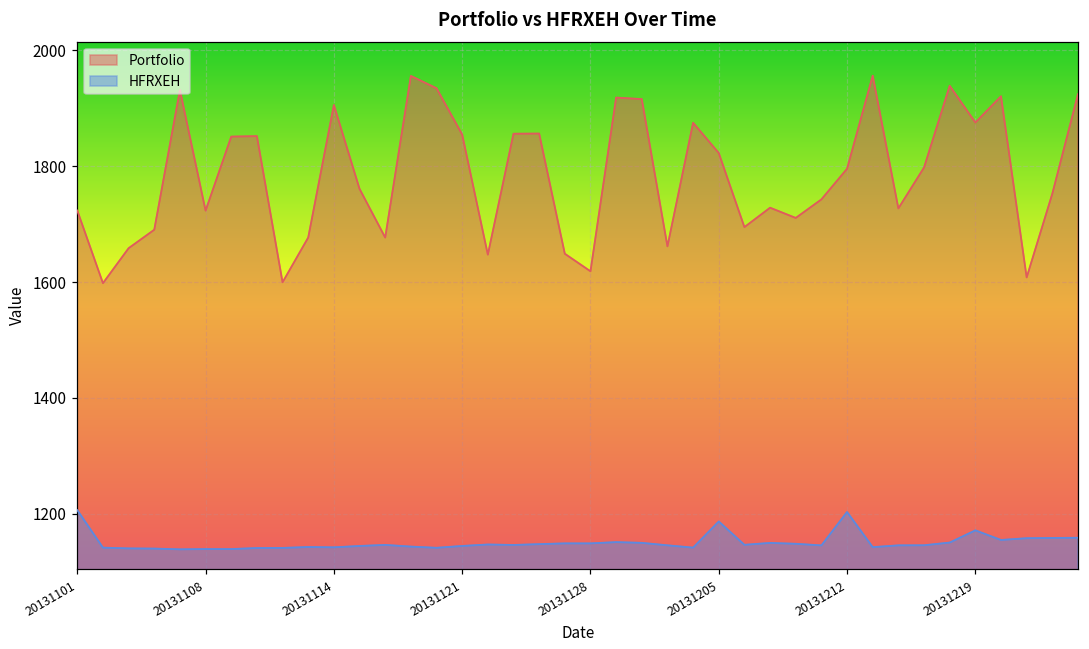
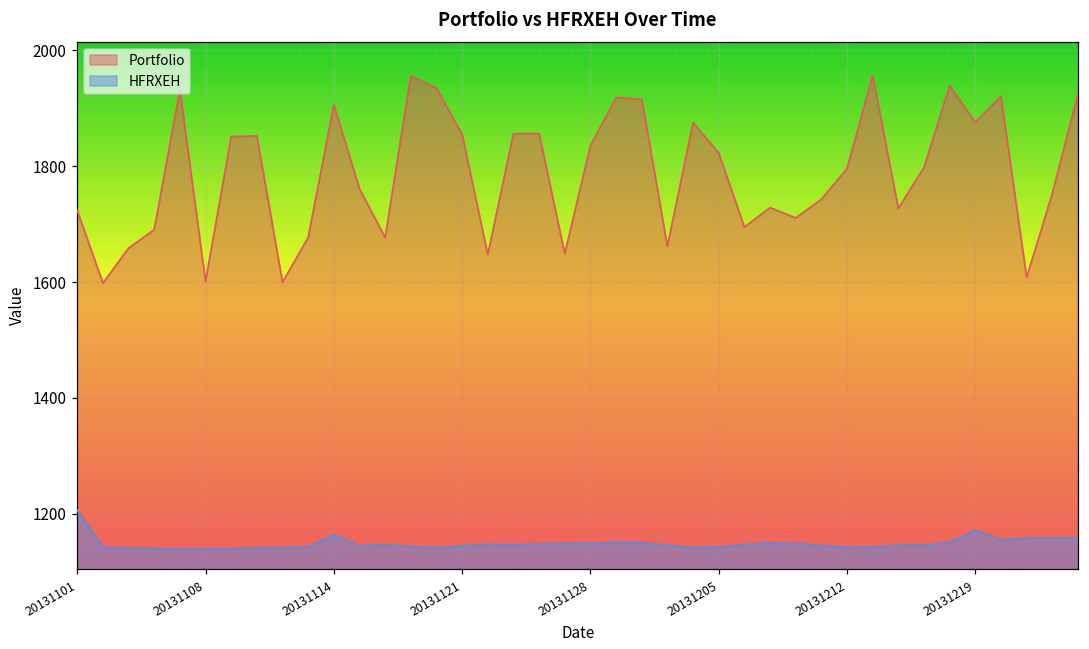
  {
    "Portfolio": {
      "20131101": 1720,
-     "20131108": 1720,
+     "20131108": 1600,
      "20131114": 1910,
      "20131121": 1850,
-     "20131128": 1620,
+     "20131128": 1840,
      "20131205": 1820,
      "20131212": 1800,
      "20131219": 1880
    },
    "HFRXEH": {
      "20131101": 1210,
      "20131108": 1140,
-     "20131114": 1140,
+     "20131114": 1160,
      "20131121": 1140,
      "20131128": 1150,
-     "20131205": 1190,
-     "20131212": 1200,
+     "20131205": 1140,
+     "20131212": 1140,
      "20131219": 1170
    }
  }
